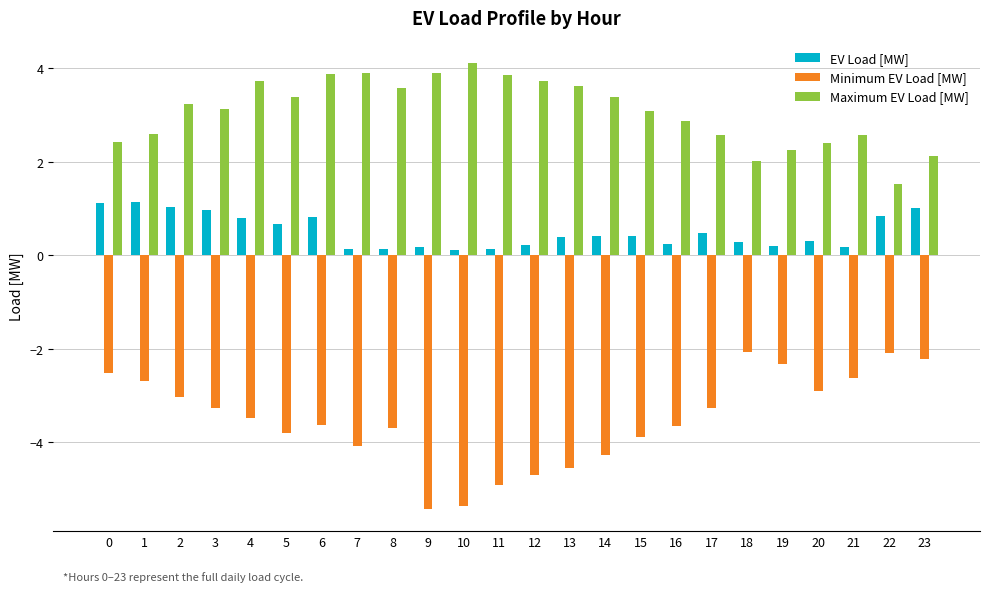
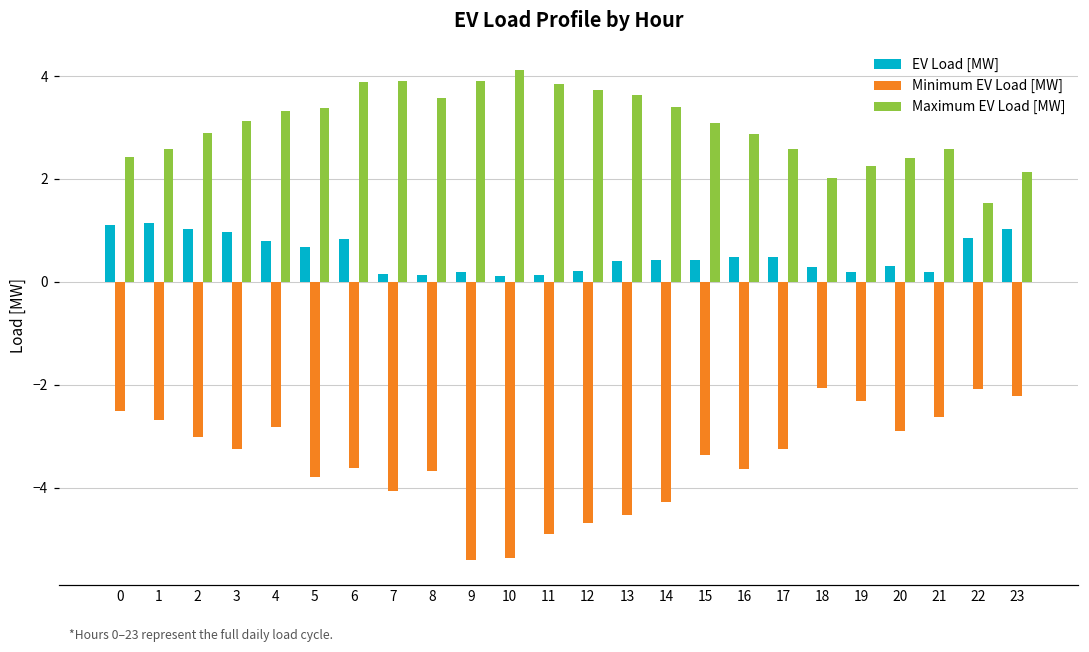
  {
    "EV Load [MW]": {
      "0": 1.1,
      "1": 1.1,
      "2": 1.0,
      "3": 1.0,
      "4": 0.8,
      "5": 0.7,
      "6": 0.8,
      "7": 0.1,
      "8": 0.1,
      "9": 0.2,
      "10": 0.1,
      "11": 0.1,
      "12": 0.2,
      "13": 0.4,
      "14": 0.4,
      "15": 0.4,
-     "16": 0.2,
+     "16": 0.5,
      "17": 0.5,
      "18": 0.3,
      "19": 0.2,
      "20": 0.3,
      "21": 0.2,
      "22": 0.8,
      "23": 1.0
    },
    "Minimum EV Load [MW]": {
      "0": -2.5,
      "1": -2.7,
      "2": -3.0,
      "3": -3.3,
-     "4": -3.5,
+     "4": -2.8,
      "5": -3.8,
      "6": -3.6,
      "7": -4.1,
      "8": -3.7,
      "9": -5.4,
      "10": -5.4,
      "11": -4.9,
      "12": -4.7,
      "13": -4.5,
      "14": -4.3,
-     "15": -3.9,
+     "15": -3.4,
      "16": -3.6,
      "17": -3.3,
      "18": -2.1,
      "19": -2.3,
      "20": -2.9,
      "21": -2.6,
      "22": -2.1,
      "23": -2.2
    },
    "Maximum EV Load [MW]": {
      "0": 2.4,
      "1": 2.6,
-     "2": 3.2,
+     "2": 2.9,
      "3": 3.1,
-     "4": 3.7,
+     "4": 3.3,
      "5": 3.4,
      "6": 3.9,
      "7": 3.9,
      "8": 3.6,
      "9": 3.9,
      "10": 4.1,
      "11": 3.8,
      "12": 3.7,
      "13": 3.6,
      "14": 3.4,
      "15": 3.1,
      "16": 2.9,
      "17": 2.6,
      "18": 2.0,
      "19": 2.3,
      "20": 2.4,
      "21": 2.6,
      "22": 1.5,
      "23": 2.1
    }
  }
